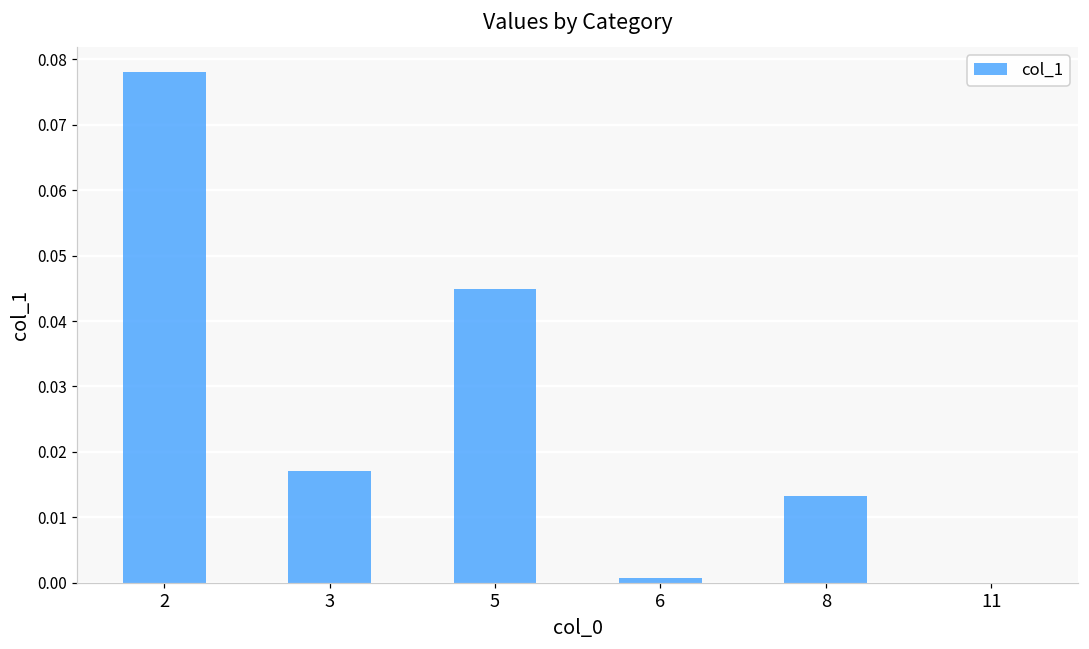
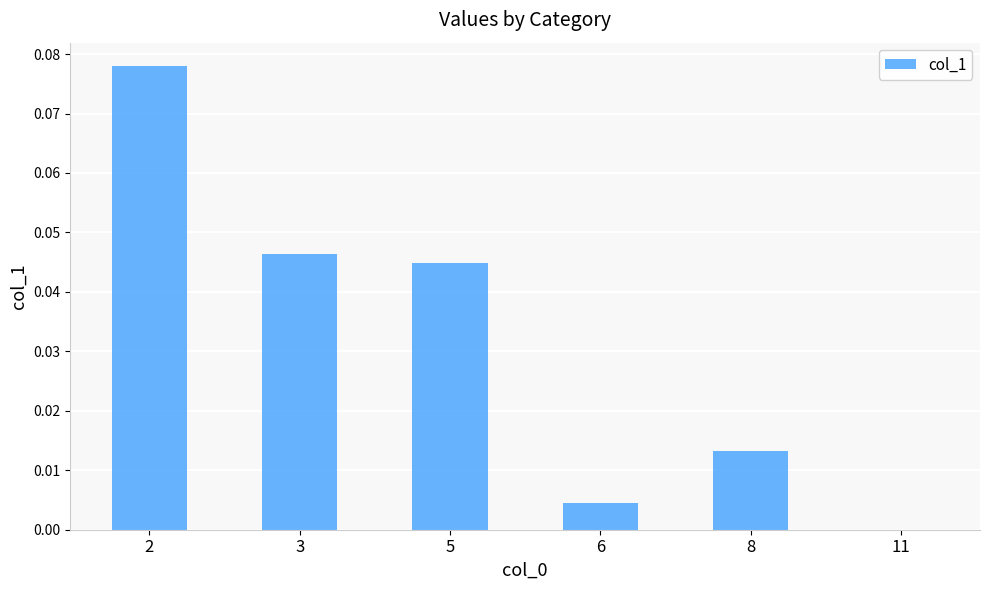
  {
    "2": 0.078,
-   "3": 0.017,
+   "3": 0.046,
    "5": 0.045,
-   "6": 0.001,
+   "6": 0.005,
    "8": 0.013
  }
